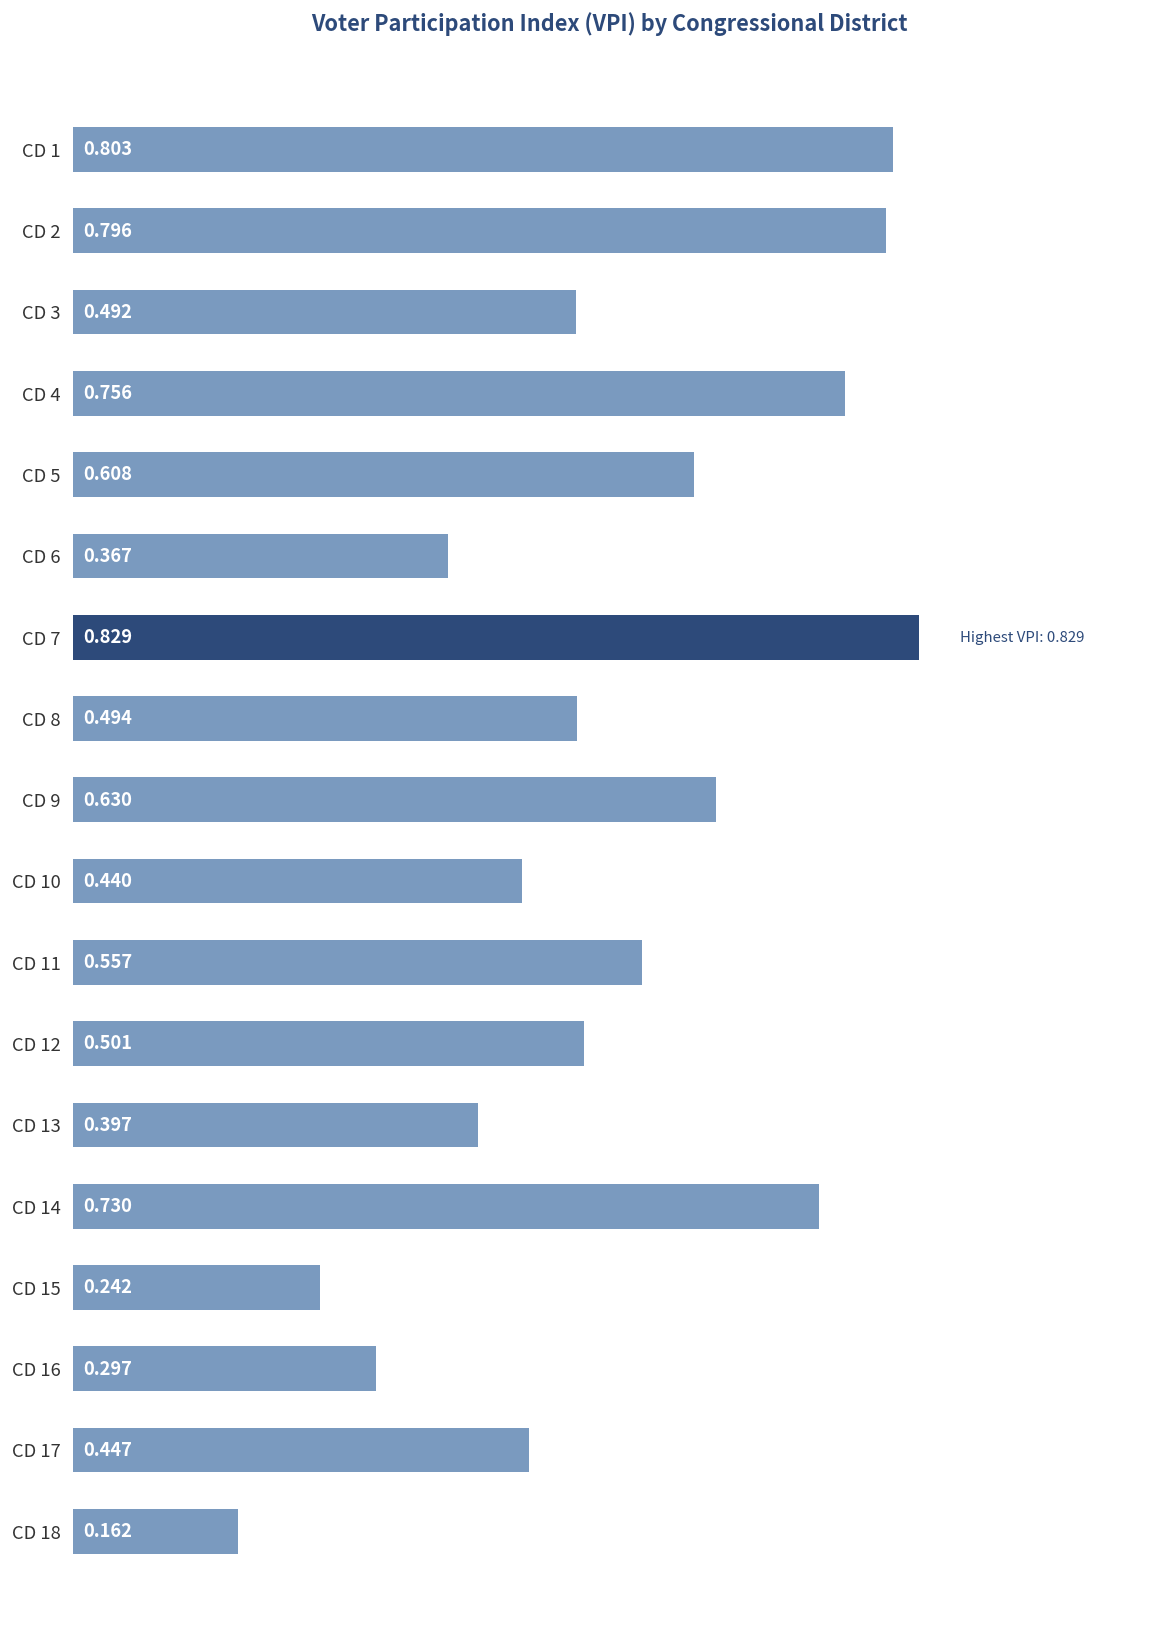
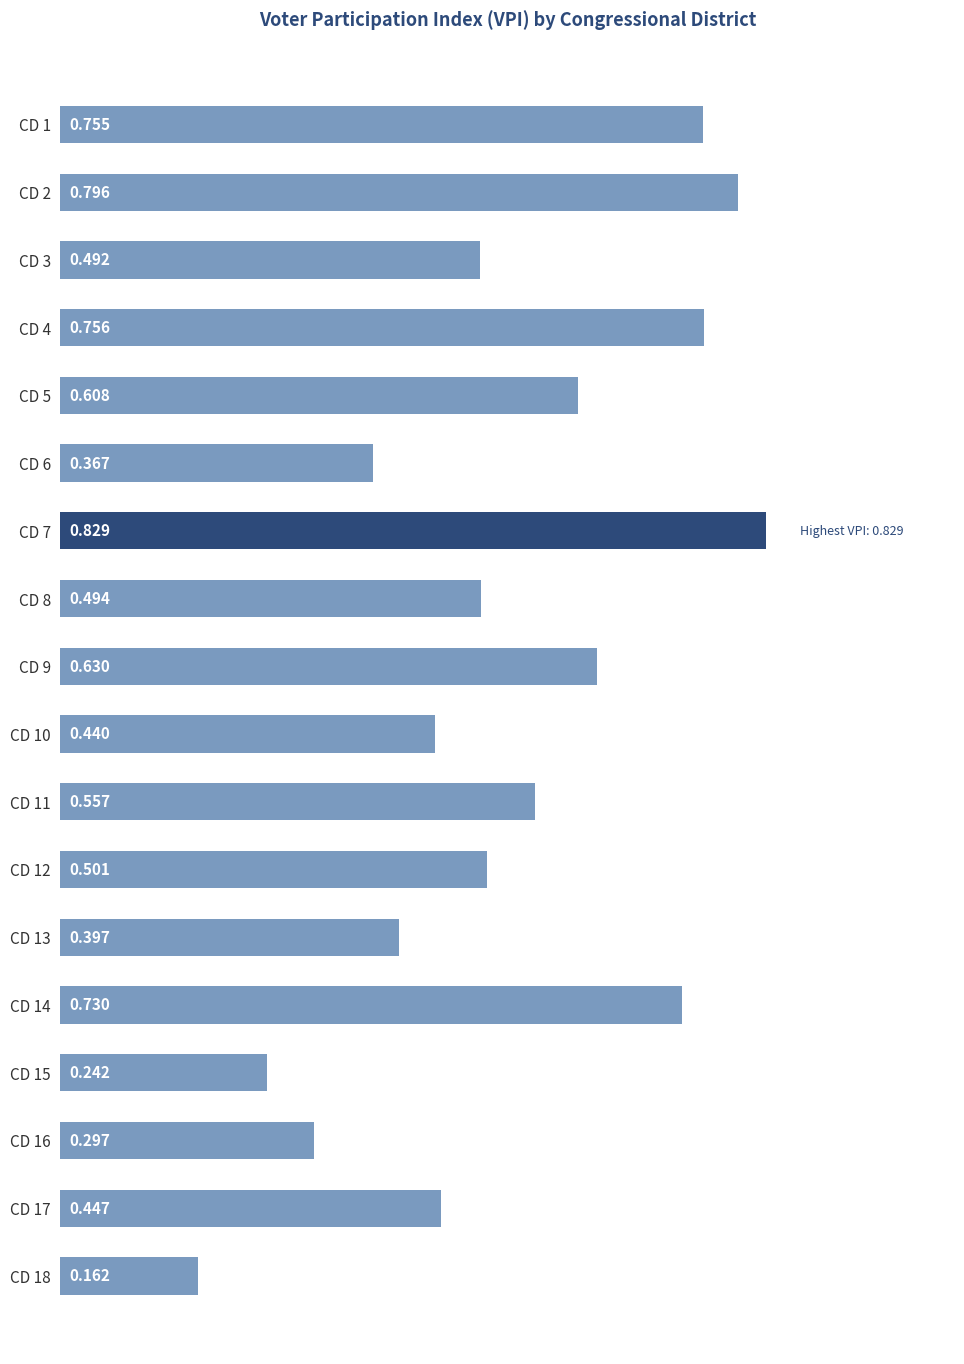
  {
-   "CD 1": 0.803,
+   "CD 1": 0.755,
    "CD 2": 0.796,
    "CD 3": 0.492,
    "CD 4": 0.756,
    "CD 5": 0.608,
    "CD 6": 0.367,
    "CD 7": 0.829,
    "CD 8": 0.494,
    "CD 9": 0.630,
    "CD 10": 0.440,
    "CD 11": 0.557,
    "CD 12": 0.501,
    "CD 13": 0.397,
    "CD 14": 0.730,
    "CD 15": 0.242,
    "CD 16": 0.297,
    "CD 17": 0.447,
    "CD 18": 0.162
  }
